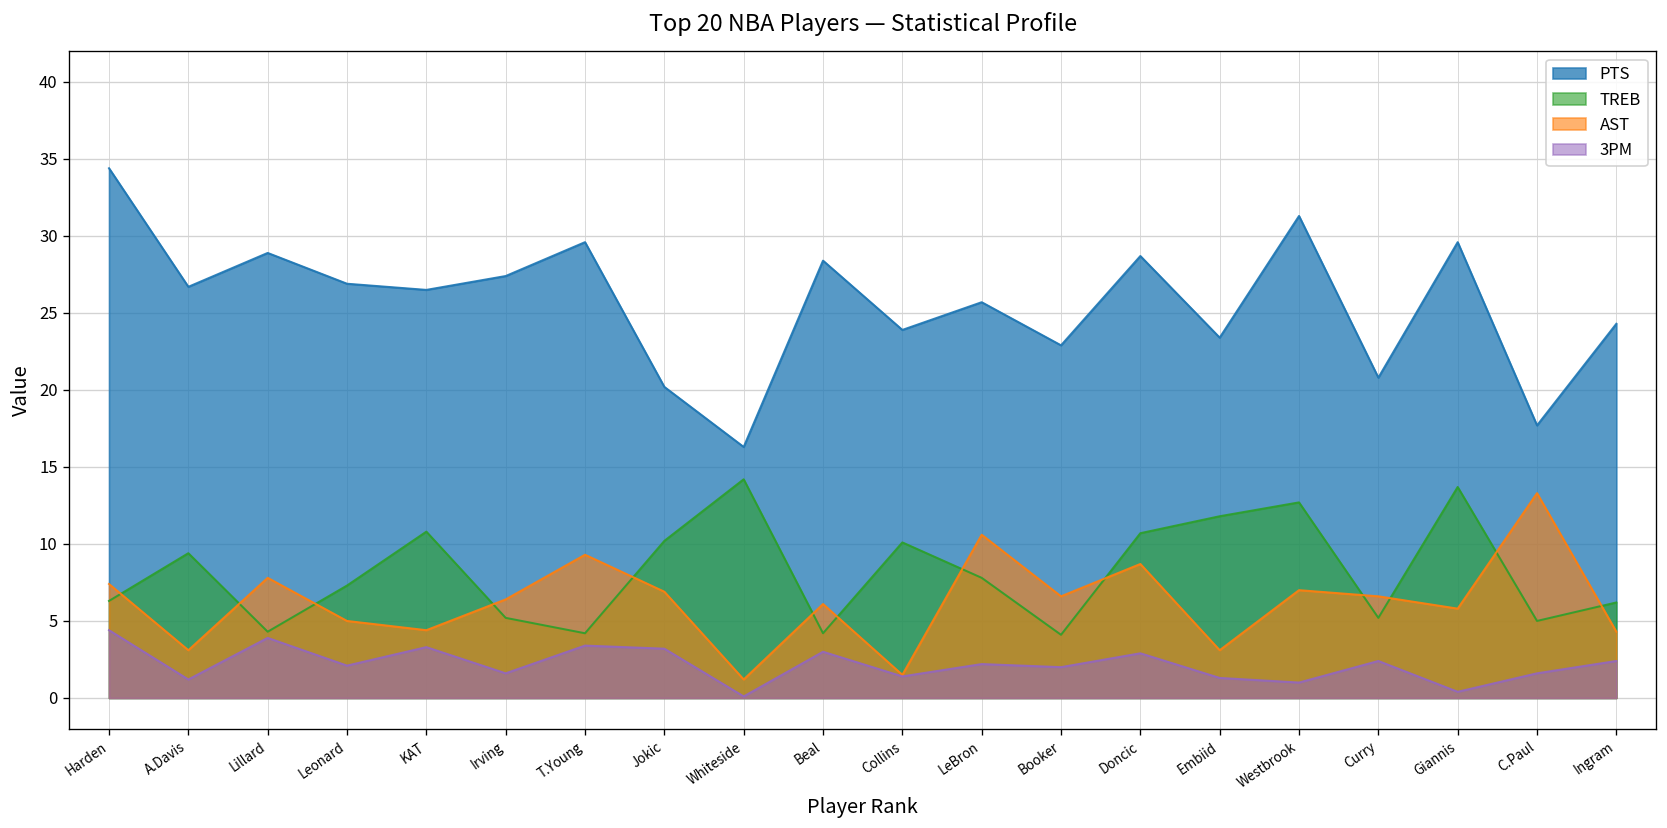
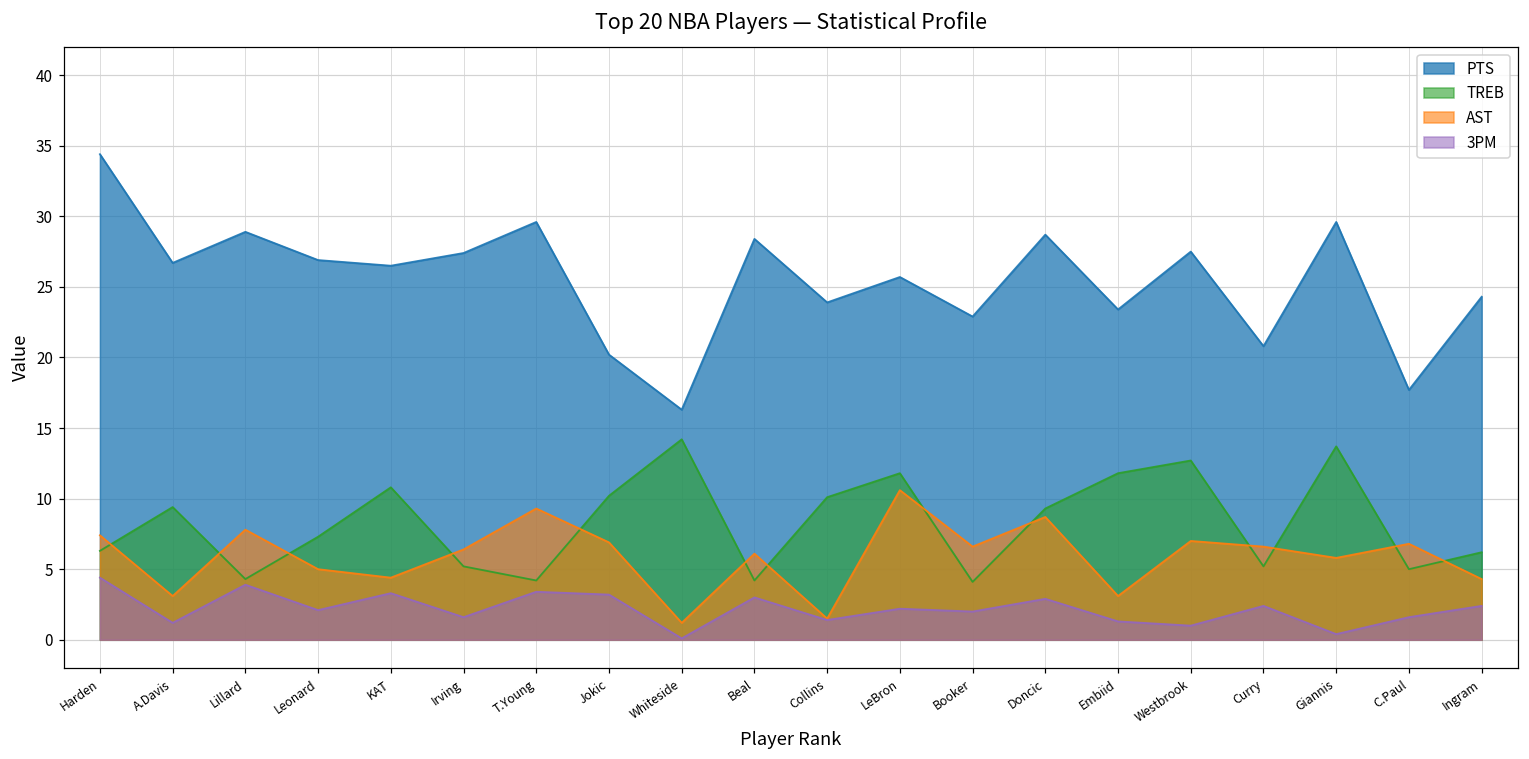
  {
    "PTS": {
      "Harden": 34.4,
      "A.Davis": 26.7,
      "Lillard": 28.9,
      "Leonard": 26.9,
      "KAT": 26.5,
      "Irving": 27.4,
      "T.Young": 29.6,
      "Jokic": 20.2,
      "Whiteside": 16.3,
      "Beal": 28.4,
      "Collins": 23.9,
      "LeBron": 25.7,
      "Booker": 22.9,
      "Doncic": 28.7,
      "Embiid": 23.4,
-     "Westbrook": 31.3,
+     "Westbrook": 27.5,
      "Curry": 20.8,
      "Giannis": 29.6,
      "C.Paul": 17.7,
      "Ingram": 24.3
    },
    "TREB": {
      "Harden": 6.3,
      "A.Davis": 9.4,
      "Lillard": 4.3,
      "Leonard": 7.3,
      "KAT": 10.8,
      "Irving": 5.2,
      "T.Young": 4.2,
      "Jokic": 10.2,
      "Whiteside": 14.2,
      "Beal": 4.2,
      "Collins": 10.1,
-     "LeBron": 7.8,
+     "LeBron": 11.8,
      "Booker": 4.1,
-     "Doncic": 10.7,
+     "Doncic": 9.3,
      "Embiid": 11.8,
      "Westbrook": 12.7,
      "Curry": 5.2,
      "Giannis": 13.7,
      "C.Paul": 5.0,
      "Ingram": 6.2
    },
    "AST": {
      "Harden": 7.4,
      "A.Davis": 3.1,
      "Lillard": 7.8,
      "Leonard": 5.0,
      "KAT": 4.4,
      "Irving": 6.4,
      "T.Young": 9.3,
      "Jokic": 6.9,
      "Whiteside": 1.2,
      "Beal": 6.1,
      "LeBron": 10.6,
      "Booker": 6.6,
      "Doncic": 8.7,
      "Embiid": 3.1,
      "Westbrook": 7.0,
      "Curry": 6.6,
      "Giannis": 5.8,
-     "C.Paul": 13.3,
+     "C.Paul": 6.8,
      "Ingram": 4.3
    },
    "3PM": {
      "Harden": 4.4,
      "A.Davis": 1.2,
      "Lillard": 3.9,
      "Leonard": 2.1,
      "KAT": 3.3,
      "Irving": 1.6,
      "T.Young": 3.4,
      "Jokic": 3.2,
      "Whiteside": 0.1,
      "Beal": 3.0,
      "LeBron": 2.2,
      "Booker": 2.0,
      "Doncic": 2.9,
      "Embiid": 1.3,
      "Westbrook": 1.0,
      "Curry": 2.4,
      "Giannis": 0.4,
      "C.Paul": 1.6,
      "Ingram": 2.4
    }
  }
